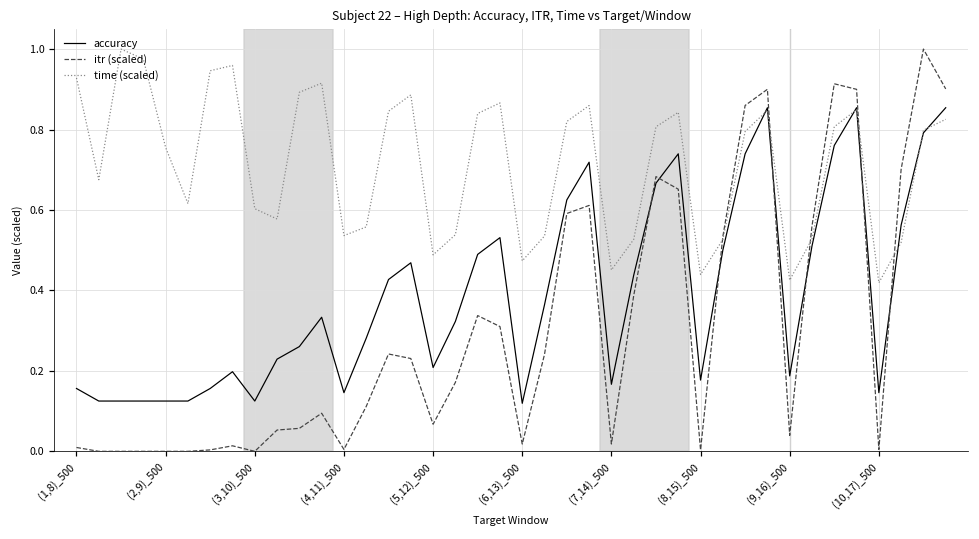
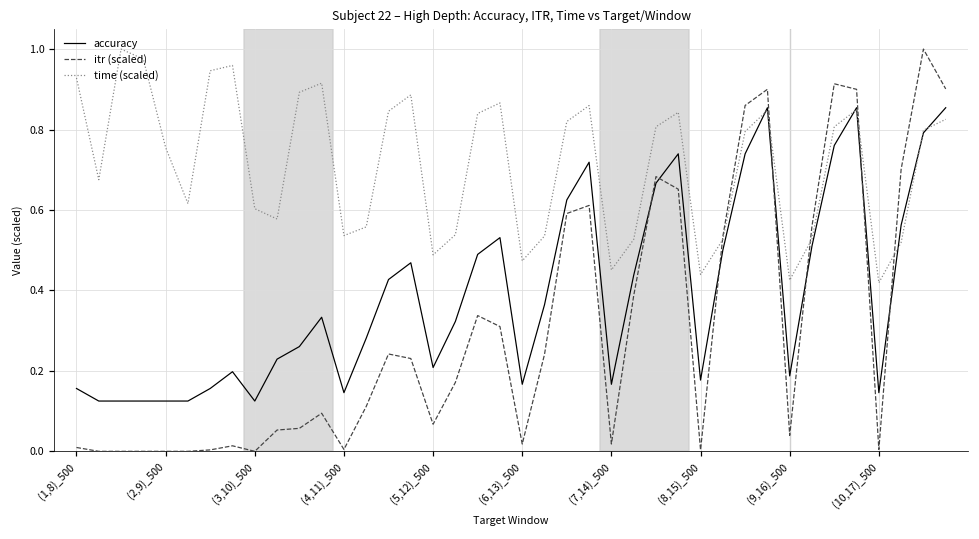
  {
    "accuracy": {
      "(1,8)_500": 0.16,
      "(2,9)_500": 0.13,
      "(3,10)_500": 0.13,
      "(4,11)_500": 0.15,
      "(5,12)_500": 0.21,
-     "(6,13)_500": 0.12,
+     "(6,13)_500": 0.17,
      "(7,14)_500": 0.17,
      "(8,15)_500": 0.18,
      "(9,16)_500": 0.19,
      "(10,17)_500": 0.15
    },
    "itr (scaled)": {
      "(1,8)_500": 0.01,
      "(2,9)_500": 0.00,
      "(3,10)_500": 0.00,
      "(4,11)_500": 0.00,
      "(5,12)_500": 0.07,
      "(6,13)_500": 0.02,
      "(7,14)_500": 0.02,
      "(8,15)_500": 0.00,
      "(9,16)_500": 0.04,
      "(10,17)_500": 0.00
    },
    "time (scaled)": {
      "(1,8)_500": 0.93,
      "(2,9)_500": 0.76,
      "(3,10)_500": 0.60,
      "(4,11)_500": 0.54,
      "(5,12)_500": 0.49,
      "(6,13)_500": 0.47,
      "(7,14)_500": 0.45,
      "(8,15)_500": 0.44,
      "(9,16)_500": 0.43,
      "(10,17)_500": 0.42
    }
  }
